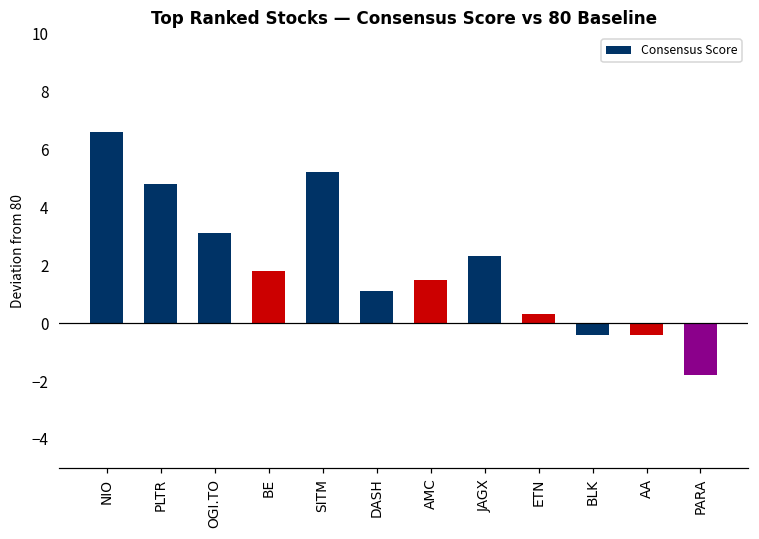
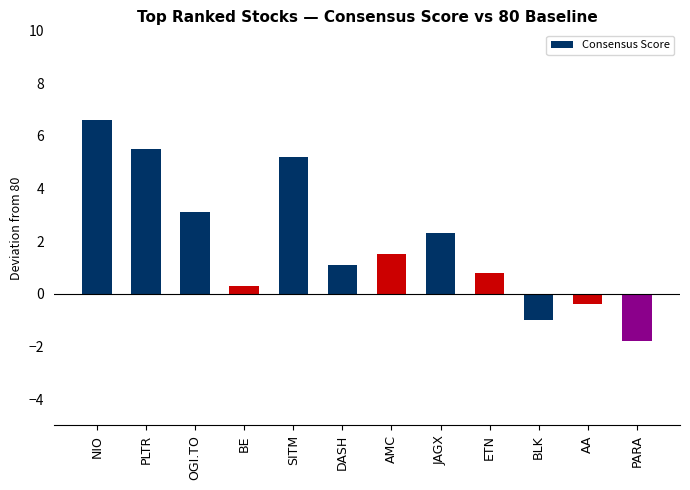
  {
    "NIO": 6.6,
-   "PLTR": 4.8,
+   "PLTR": 5.5,
    "OGI.TO": 3.1,
-   "BE": 1.8,
+   "BE": 0.3,
    "SITM": 5.2,
    "DASH": 1.1,
    "AMC": 1.5,
    "JAGX": 2.3,
-   "ETN": 0.3,
-   "BLK": -0.4,
+   "ETN": 0.8,
+   "BLK": -1.0,
    "AA": -0.4,
    "PARA": -1.8
  }
